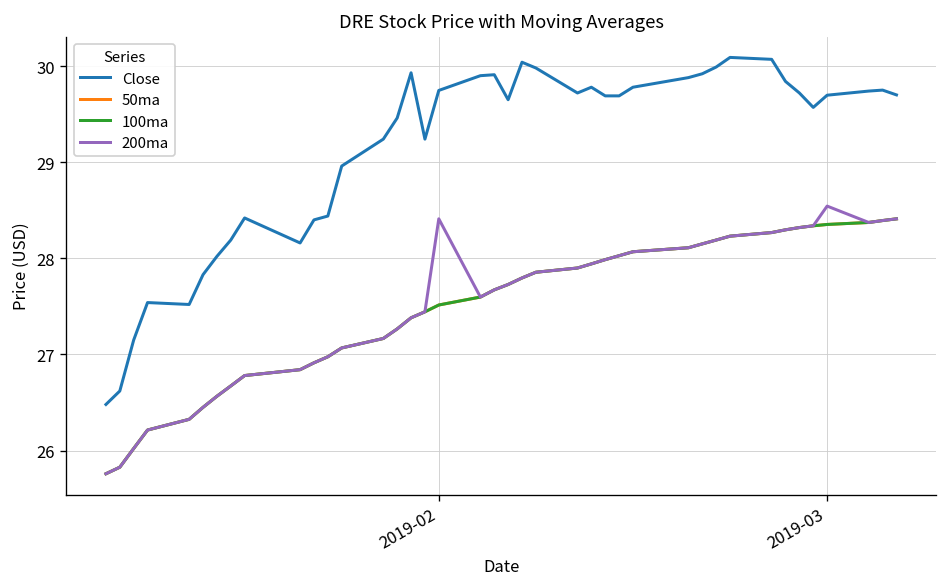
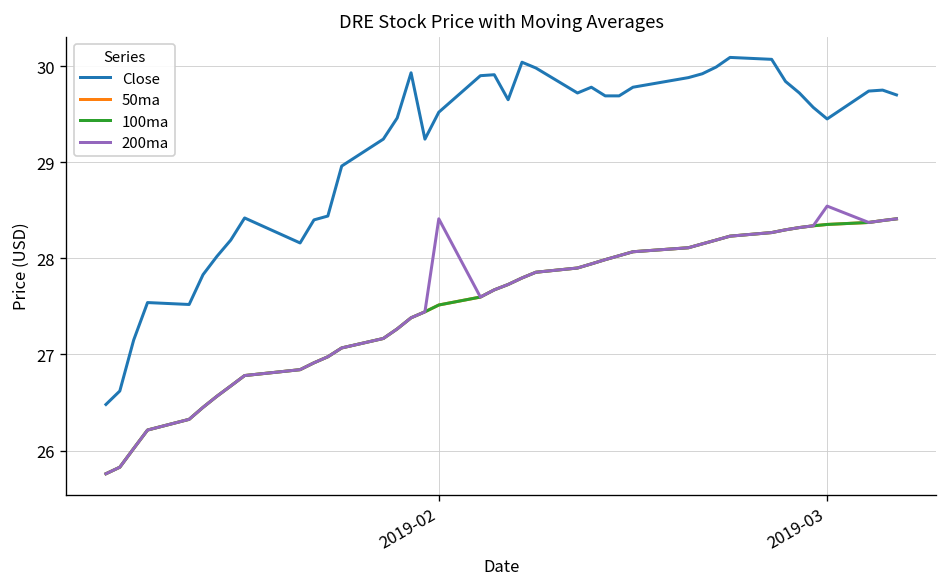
  {
    "Close": {
-     "2019-02": 29.7,
-     "2019-03": 29.7
+     "2019-02": 29.5,
+     "2019-03": 29.5
    },
    "100ma": {
      "2019-02": 27.5,
      "2019-03": 28.4
    },
    "200ma": {
      "2019-02": 28.4,
      "2019-03": 28.5
    }
  }
